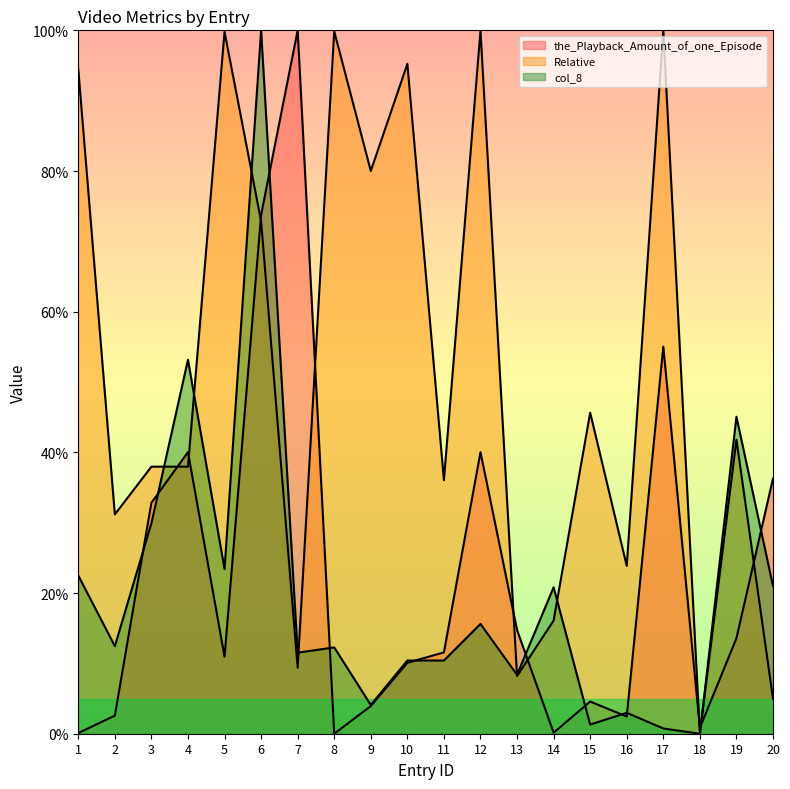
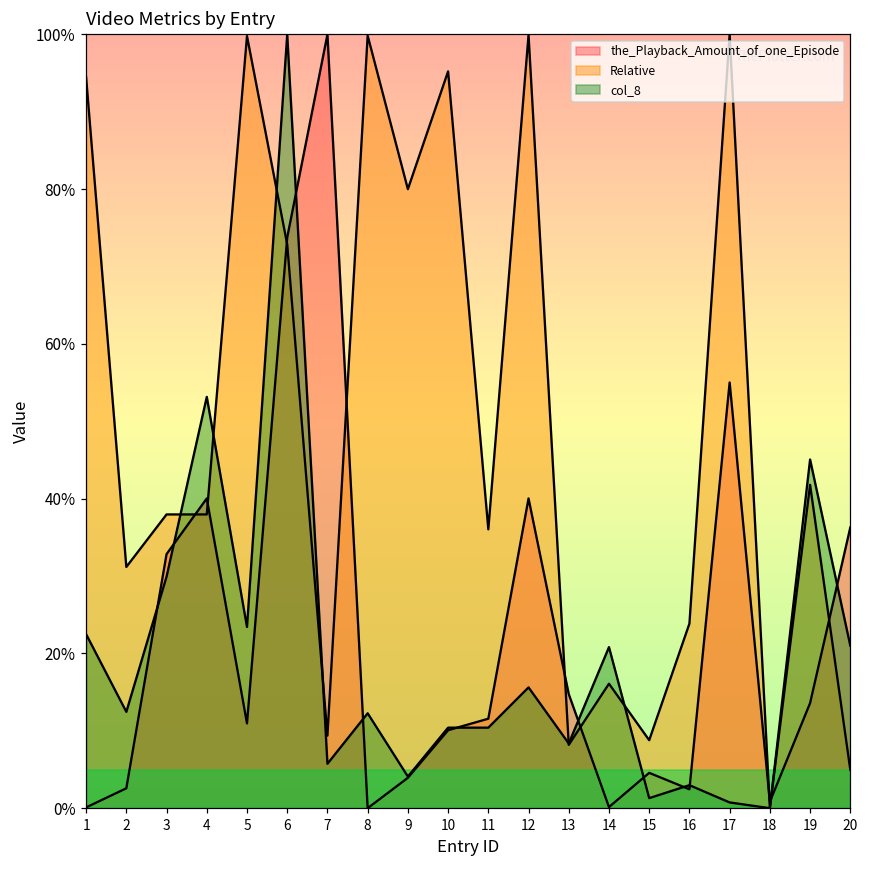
  {
    "the_Playback_Amount_of_one_Episode": {
      "3": "33%",
      "4": "40%",
      "5": "11%",
      "6": "74%",
      "7": "100%",
      "11": "12%",
      "12": "40%",
      "13": "15%",
      "17": "55%",
      "19": "14%",
      "20": "36%"
    },
    "Relative": {
      "1": "94%",
      "2": "31%",
      "3": "38%",
      "4": "38%",
      "5": "100%",
      "6": "73%",
      "7": "9%",
      "8": "100%",
      "9": "80%",
      "10": "95%",
      "11": "36%",
      "12": "100%",
      "14": "16%",
-     "15": "46%",
+     "15": "9%",
      "16": "24%",
      "17": "100%",
      "19": "42%"
    },
    "col_8": {
      "1": "22%",
      "2": "12%",
      "3": "30%",
      "4": "53%",
      "5": "23%",
      "6": "100%",
-     "7": "12%",
+     "7": "6%",
      "8": "12%",
      "11": "10%",
      "12": "16%",
      "14": "21%",
      "19": "45%",
      "20": "21%"
    }
  }
